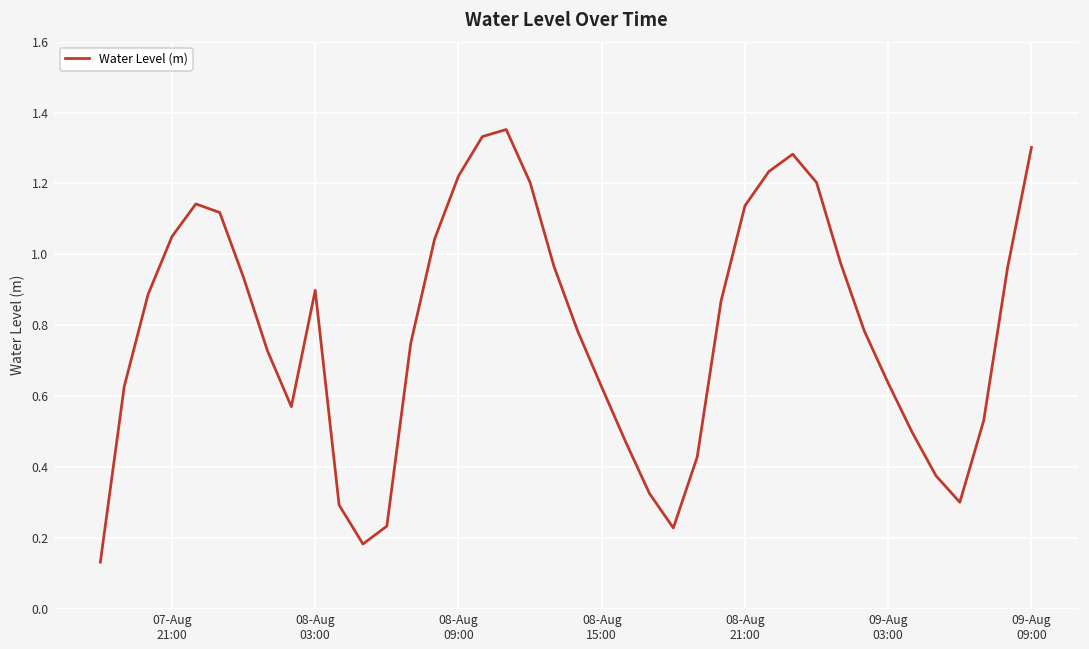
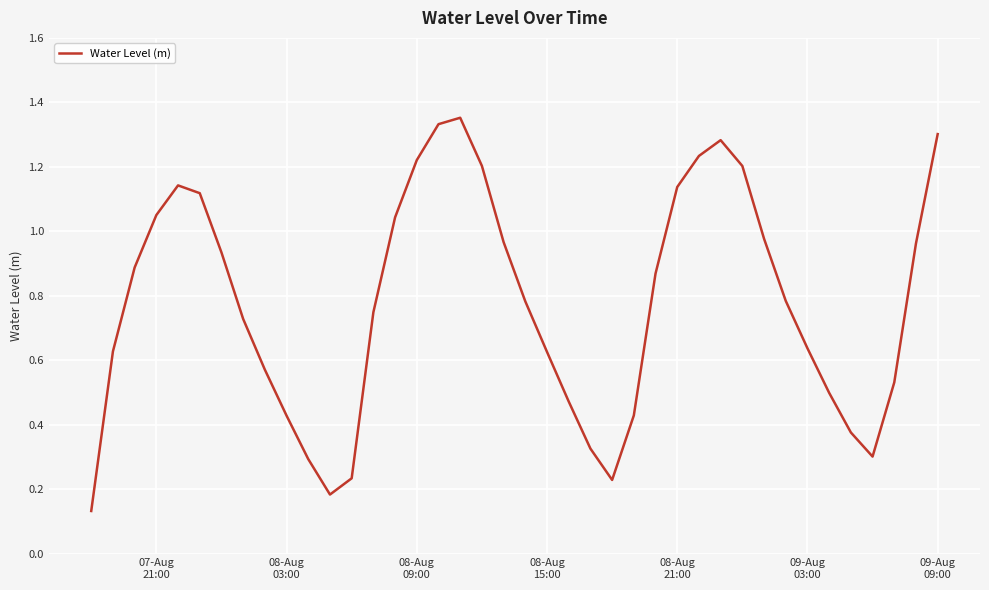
  {
    "07-Aug 21:00": 1.05,
-   "08-Aug 03:00": 0.90,
+   "08-Aug 03:00": 0.43,
    "08-Aug 09:00": 1.22,
    "08-Aug 15:00": 0.63,
    "08-Aug 21:00": 1.14,
    "09-Aug 03:00": 0.64,
    "09-Aug 09:00": 1.30
  }
